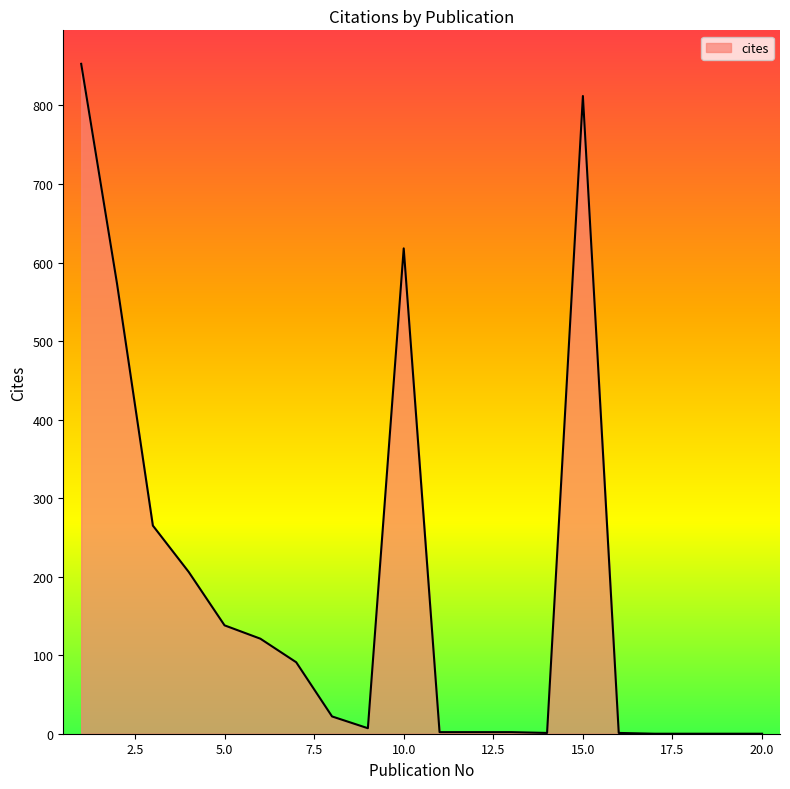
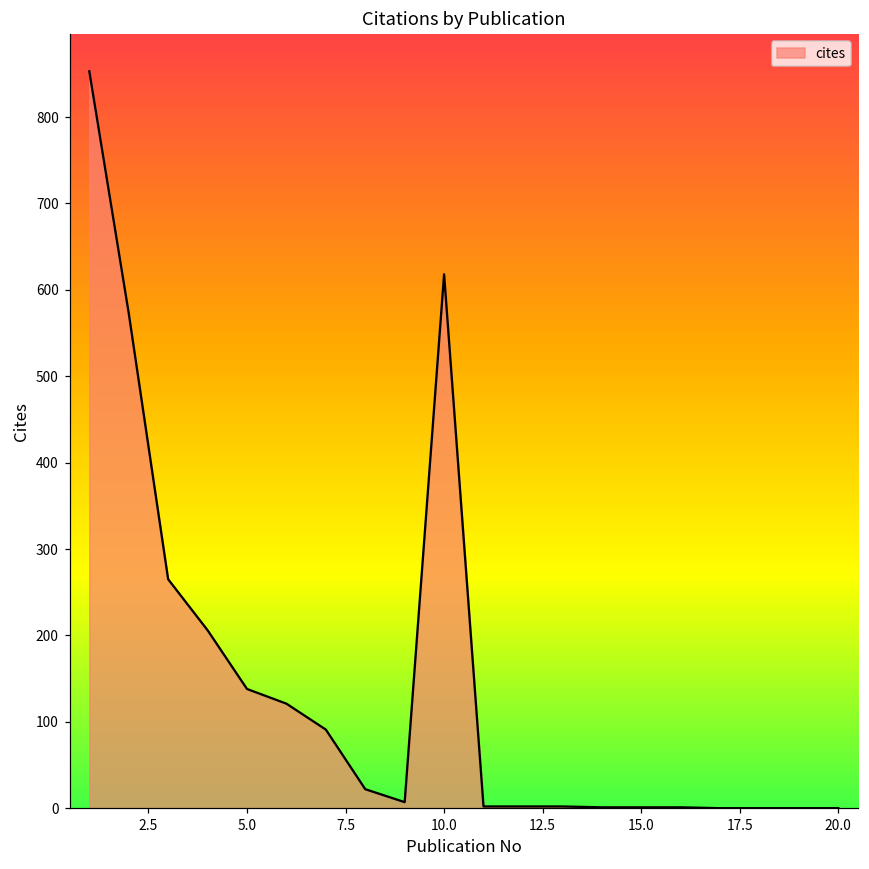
  {
    "5.0": 140,
    "10.0": 620,
-   "15.0": 810,
+   "15.0": 0,
    "20.0": 0
  }
